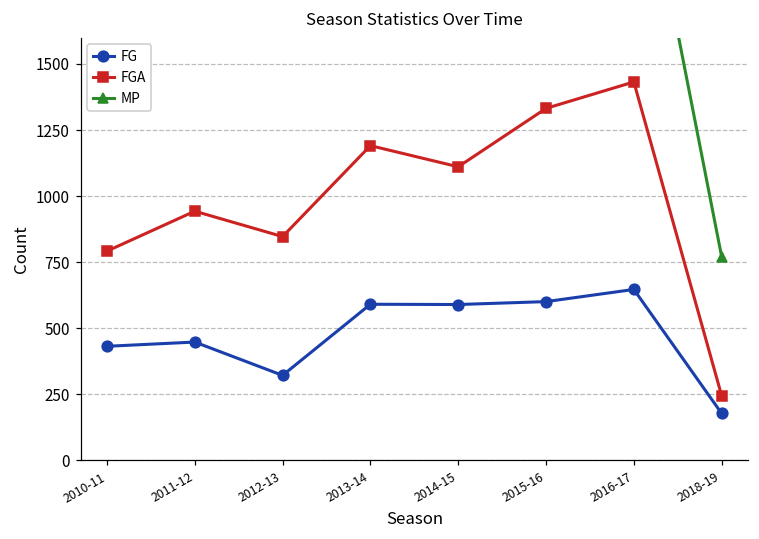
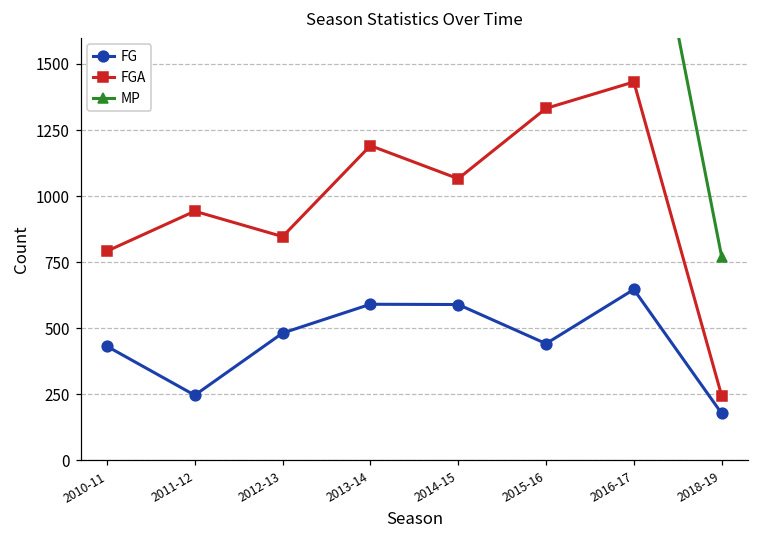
  {
    "FG": {
      "2010-11": 430,
-     "2011-12": 450,
-     "2012-13": 320,
+     "2011-12": 250,
+     "2012-13": 480,
      "2013-14": 590,
      "2014-15": 590,
-     "2015-16": 600,
+     "2015-16": 440,
      "2016-17": 650,
      "2018-19": 180
    },
    "FGA": {
      "2010-11": 790,
      "2011-12": 940,
      "2012-13": 850,
      "2013-14": 1190,
-     "2014-15": 1110,
+     "2014-15": 1070,
      "2015-16": 1330,
      "2016-17": 1430,
      "2018-19": 250
    },
    "MP": {
      "2018-19": 770
    }
  }
